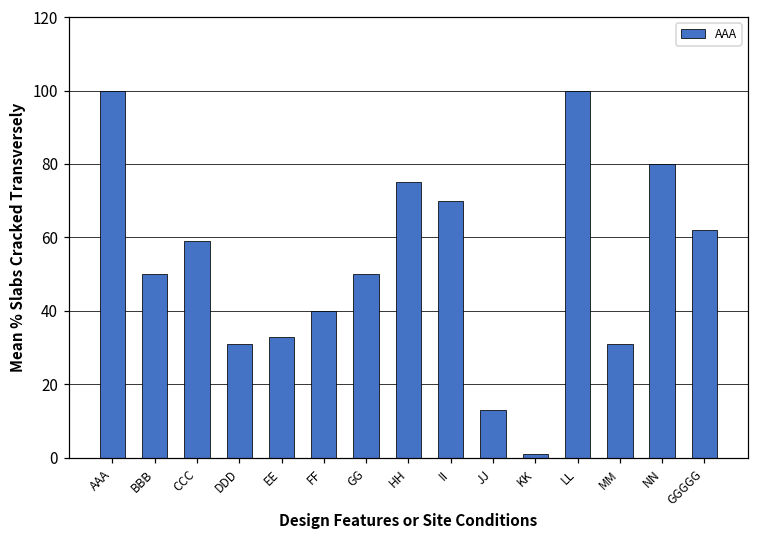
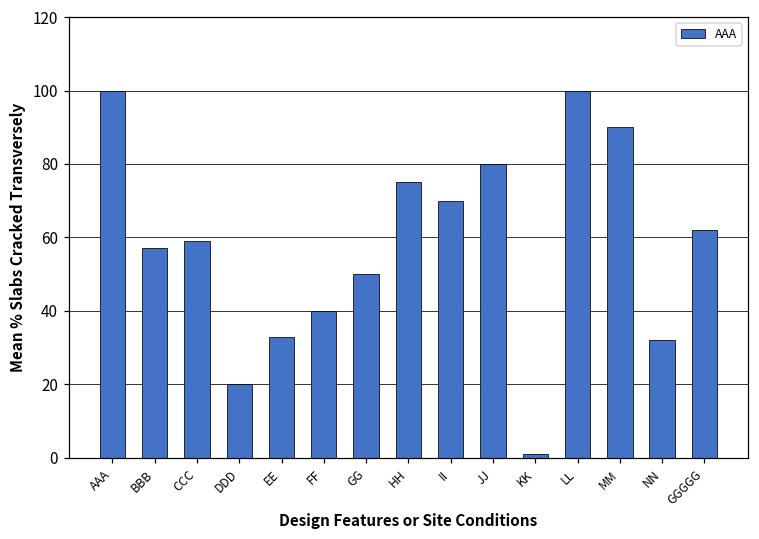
  {
    "AAA": 100,
-   "BBB": 50,
+   "BBB": 57,
    "CCC": 59,
-   "DDD": 31,
+   "DDD": 20,
    "EE": 33,
    "FF": 40,
    "GG": 50,
    "HH": 75,
    "II": 70,
-   "JJ": 13,
+   "JJ": 80,
    "KK": 1,
    "LL": 100,
-   "MM": 31,
-   "NN": 80,
+   "MM": 90,
+   "NN": 32,
    "GGGGG": 62
  }
